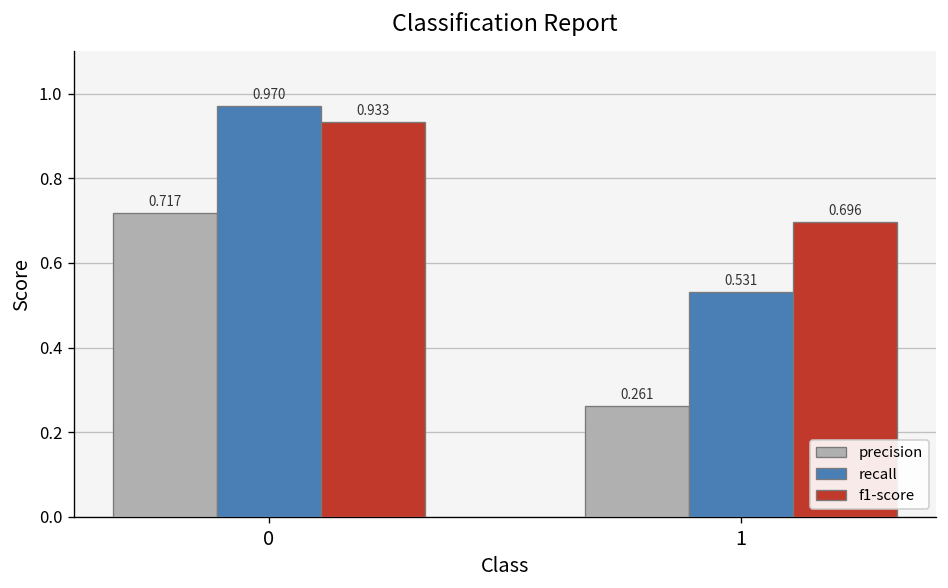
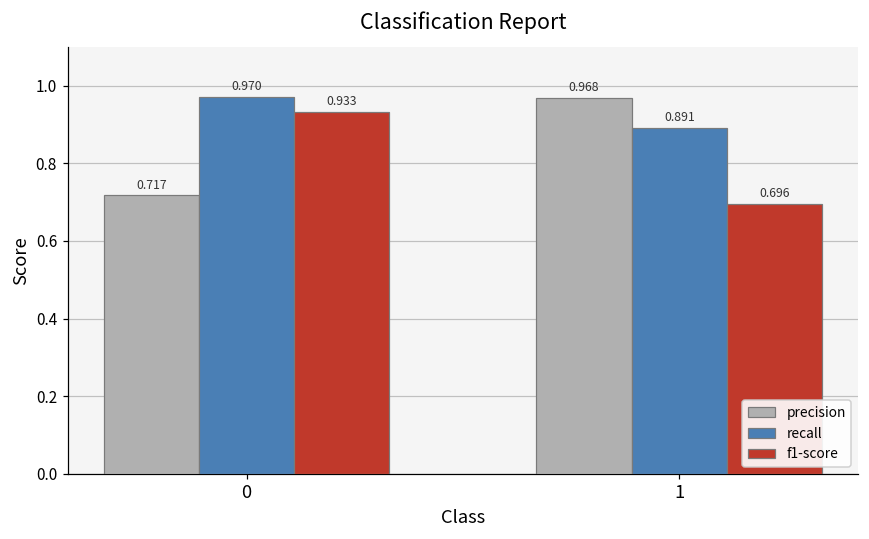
  {
    "precision": {
      "0": 0.717,
-     "1": 0.261
+     "1": 0.968
    },
    "recall": {
      "0": 0.970,
-     "1": 0.531
+     "1": 0.891
    },
    "f1-score": {
      "0": 0.933,
      "1": 0.696
    }
  }
